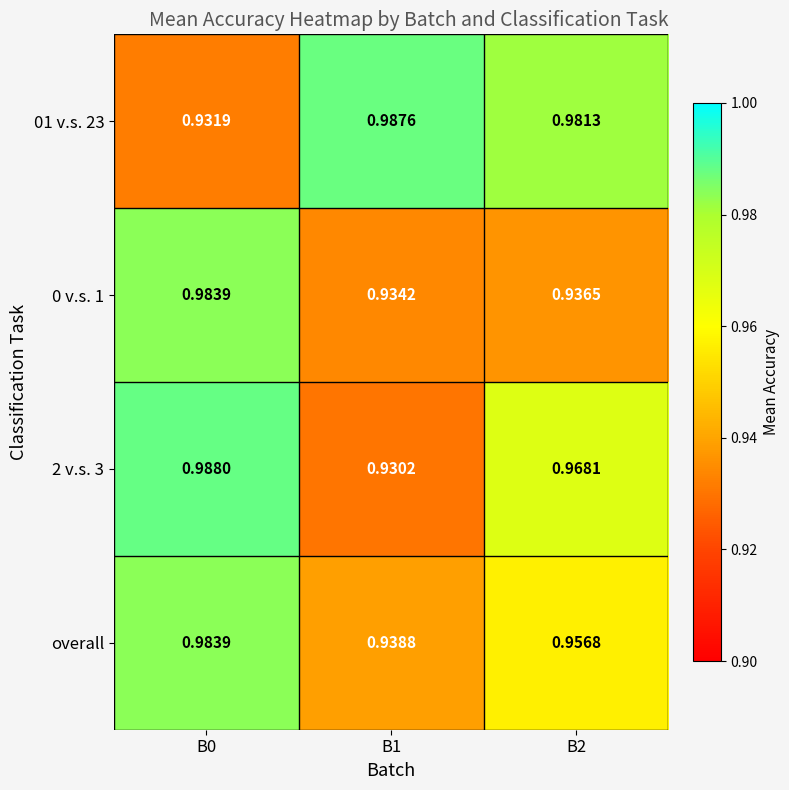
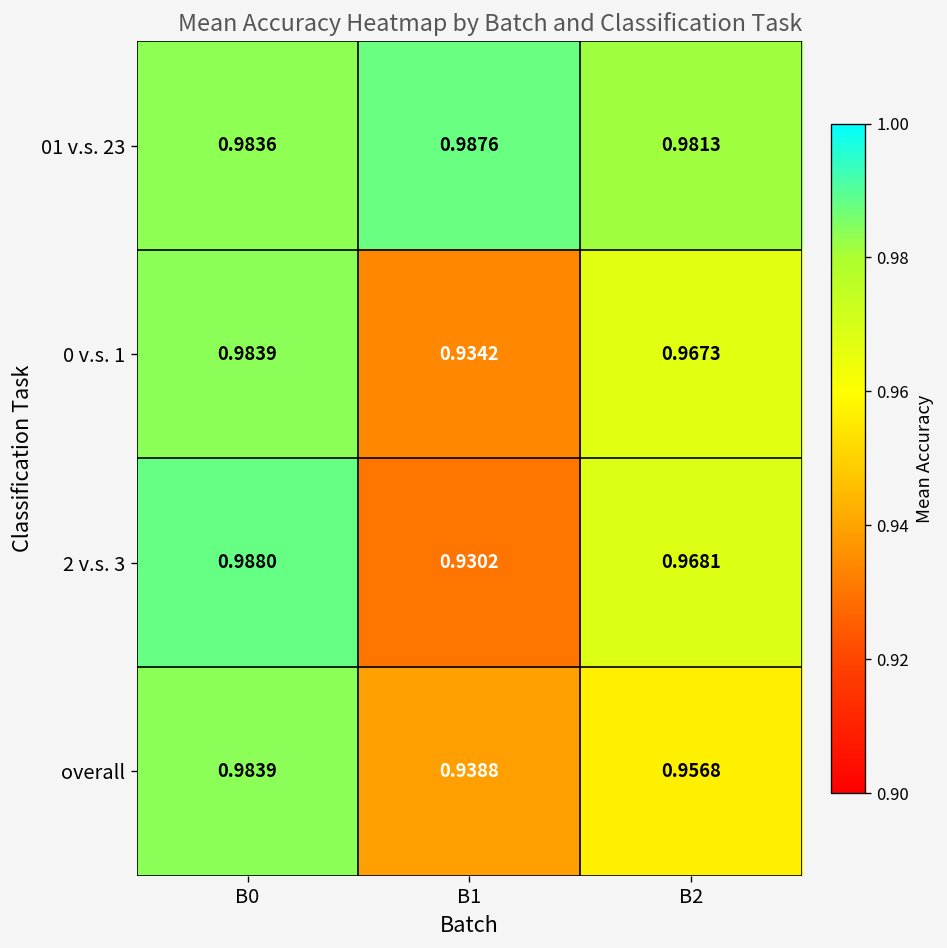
  {
    "01 v.s. 23": {
-     "B0": 0.9319,
+     "B0": 0.9836,
      "B1": 0.9876,
      "B2": 0.9813
    },
    "0 v.s. 1": {
      "B0": 0.9839,
      "B1": 0.9342,
-     "B2": 0.9365
+     "B2": 0.9673
    },
    "2 v.s. 3": {
      "B0": 0.9880,
      "B1": 0.9302,
      "B2": 0.9681
    },
    "overall": {
      "B0": 0.9839,
      "B1": 0.9388,
      "B2": 0.9568
    }
  }
